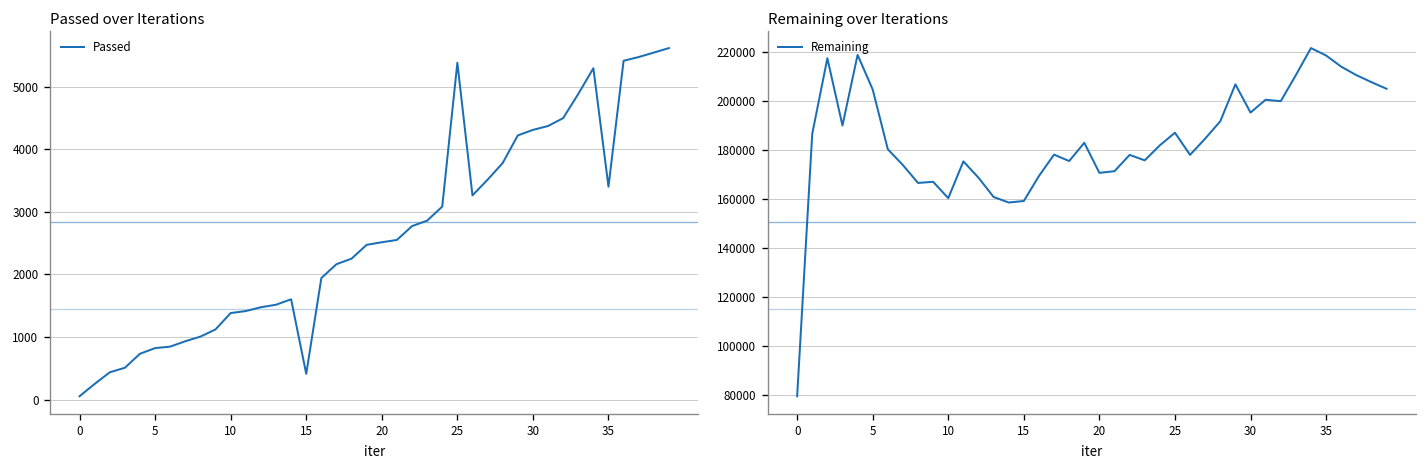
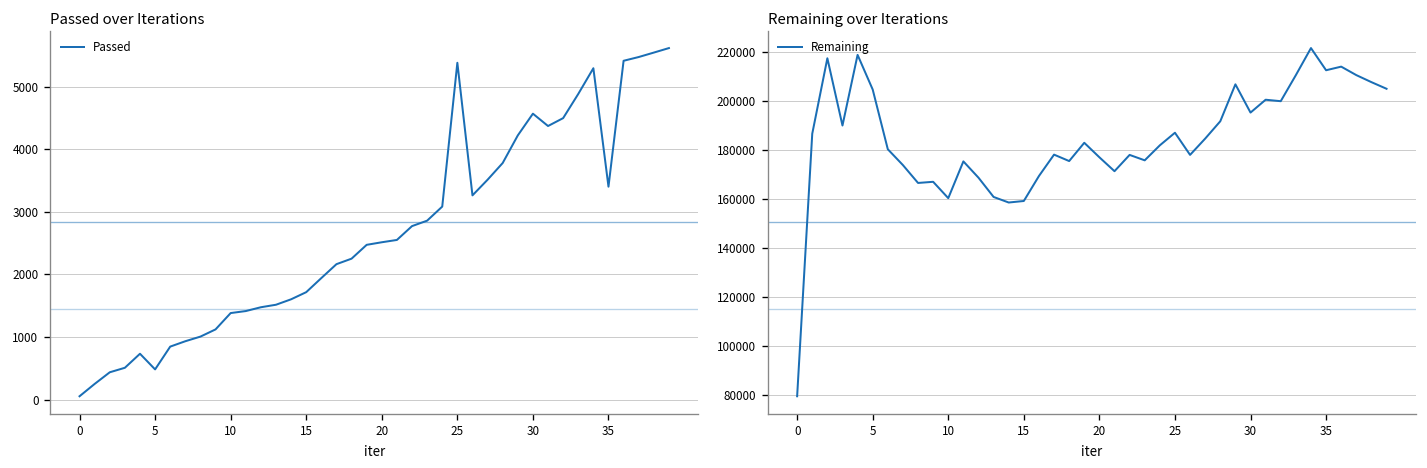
  {
    "Passed over Iterations": {
      "0": 100,
-     "5": 800,
+     "5": 500,
      "10": 1400,
-     "15": 400,
+     "15": 1700,
      "20": 2500,
      "25": 5400,
-     "30": 4300,
+     "30": 4600,
      "35": 3400
    },
    "Remaining over Iterations": {
      "0": 79000,
      "5": 205000,
      "10": 160000,
      "15": 159000,
-     "20": 171000,
+     "20": 177000,
      "25": 187000,
      "30": 195000,
-     "35": 219000
+     "35": 212000
    }
  }
